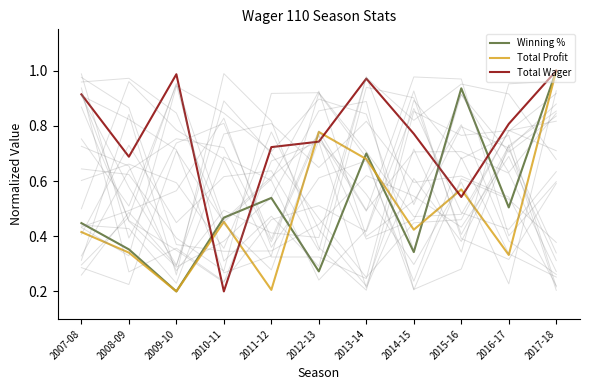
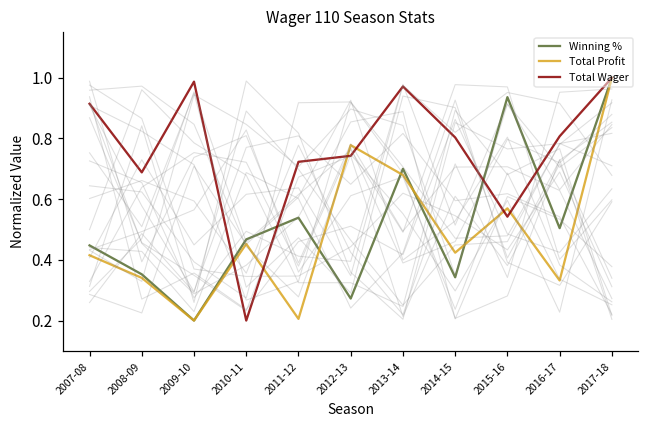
  {
    "Winning %": {
      "2008-09": 0.35,
      "2012-13": 0.27,
      "2015-16": 0.94,
      "2016-17": 0.50
    },
    "Total Profit": {
      "2008-09": 0.34,
      "2011-12": 0.21,
      "2014-15": 0.42,
      "2015-16": 0.57
    },
    "Total Wager": {
      "2008-09": 0.69,
      "2009-10": 0.99,
      "2010-11": 0.20,
      "2011-12": 0.72,
-     "2014-15": 0.77,
+     "2014-15": 0.80,
      "2015-16": 0.54,
      "2016-17": 0.81
    }
  }
